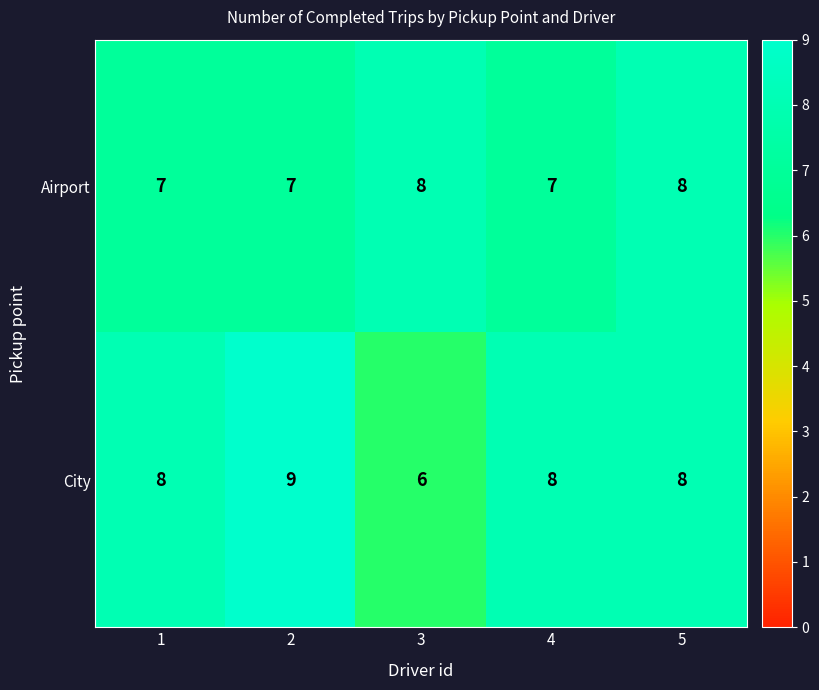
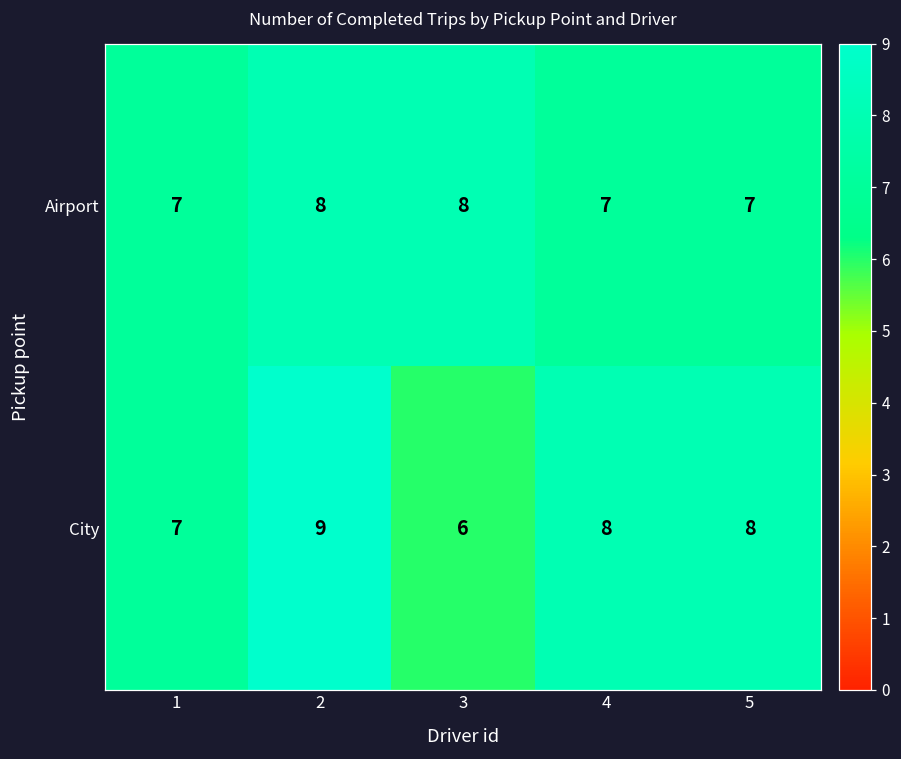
  {
    "Airport": {
      "1": 7,
-     "2": 7,
+     "2": 8,
      "3": 8,
      "4": 7,
-     "5": 8
+     "5": 7
    },
    "City": {
-     "1": 8,
+     "1": 7,
      "2": 9,
      "3": 6,
      "4": 8,
      "5": 8
    }
  }
